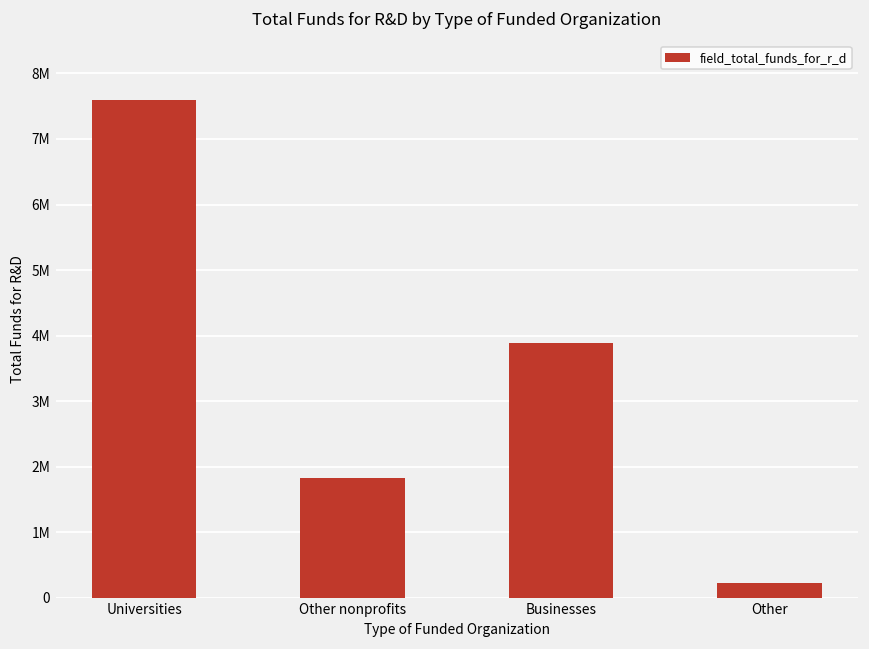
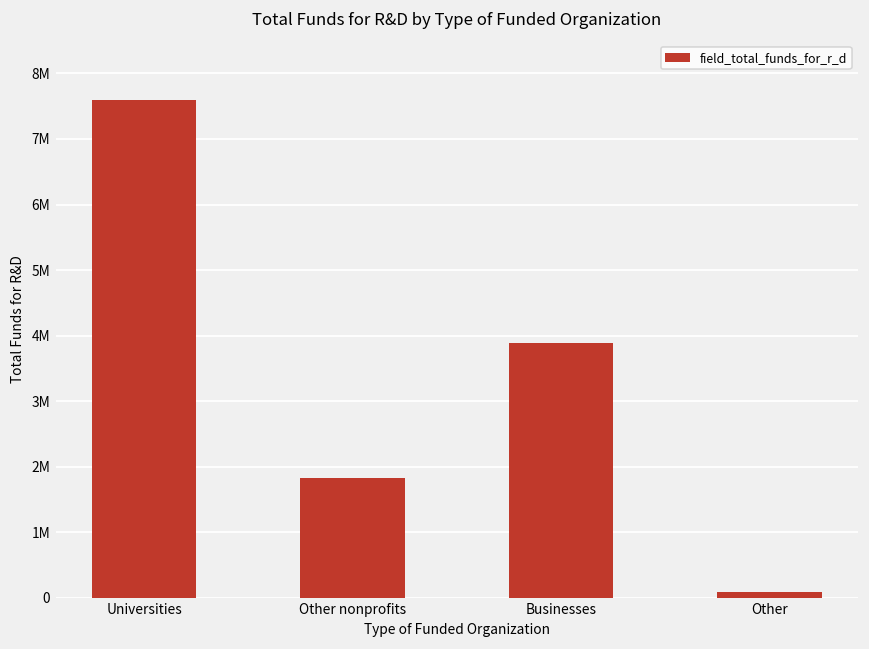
  {
    "Universities": 7600000,
    "Other nonprofits": 1800000,
    "Businesses": 3900000,
-   "Other": 200000
+   "Other": 100000
  }
